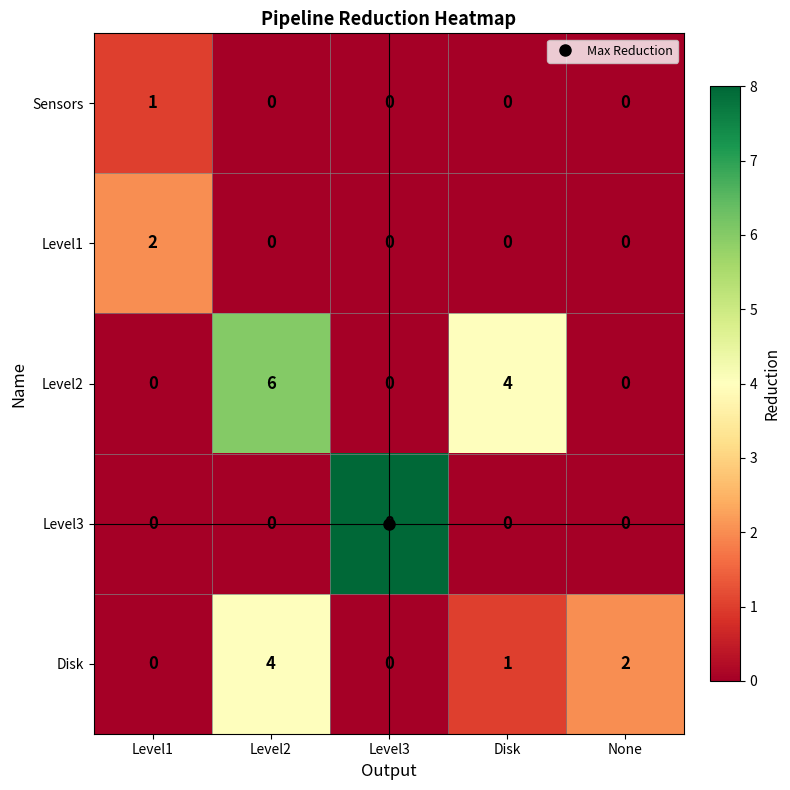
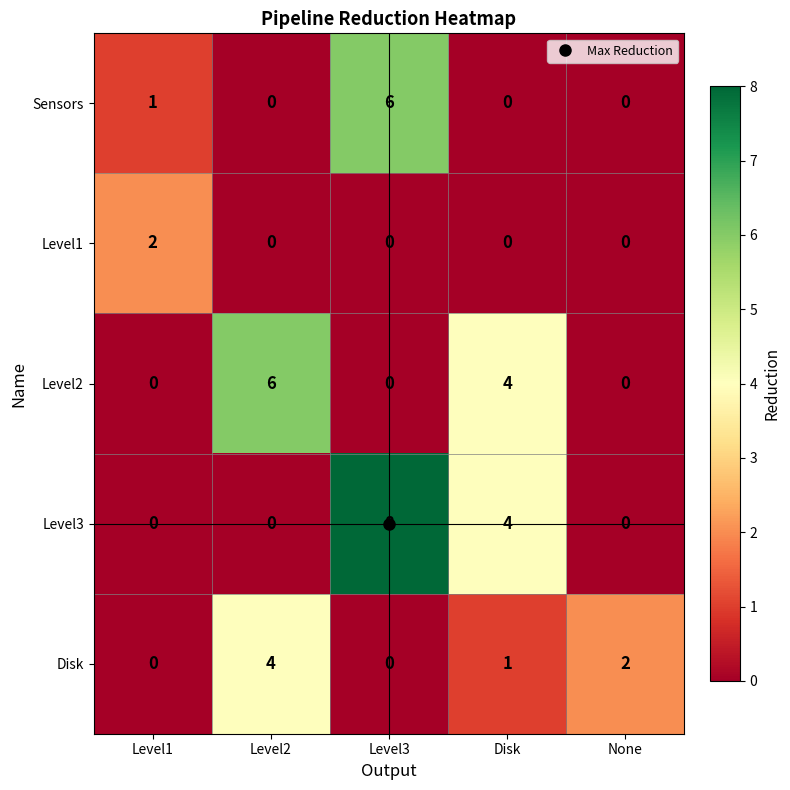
  {
    "Sensors": {
      "Level1": 1,
      "Level2": 0,
-     "Level3": 0,
+     "Level3": 6,
      "Disk": 0,
      "None": 0
    },
    "Level1": {
      "Level1": 2,
      "Level2": 0,
      "Level3": 0,
      "Disk": 0,
      "None": 0
    },
    "Level2": {
      "Level1": 0,
      "Level2": 6,
      "Level3": 0,
      "Disk": 4,
      "None": 0
    },
    "Level3": {
      "Level1": 0,
      "Level2": 0,
-     "Disk": 0,
+     "Disk": 4,
      "None": 0
    },
    "Disk": {
      "Level1": 0,
      "Level2": 4,
      "Level3": 0,
      "Disk": 1,
      "None": 2
    }
  }
